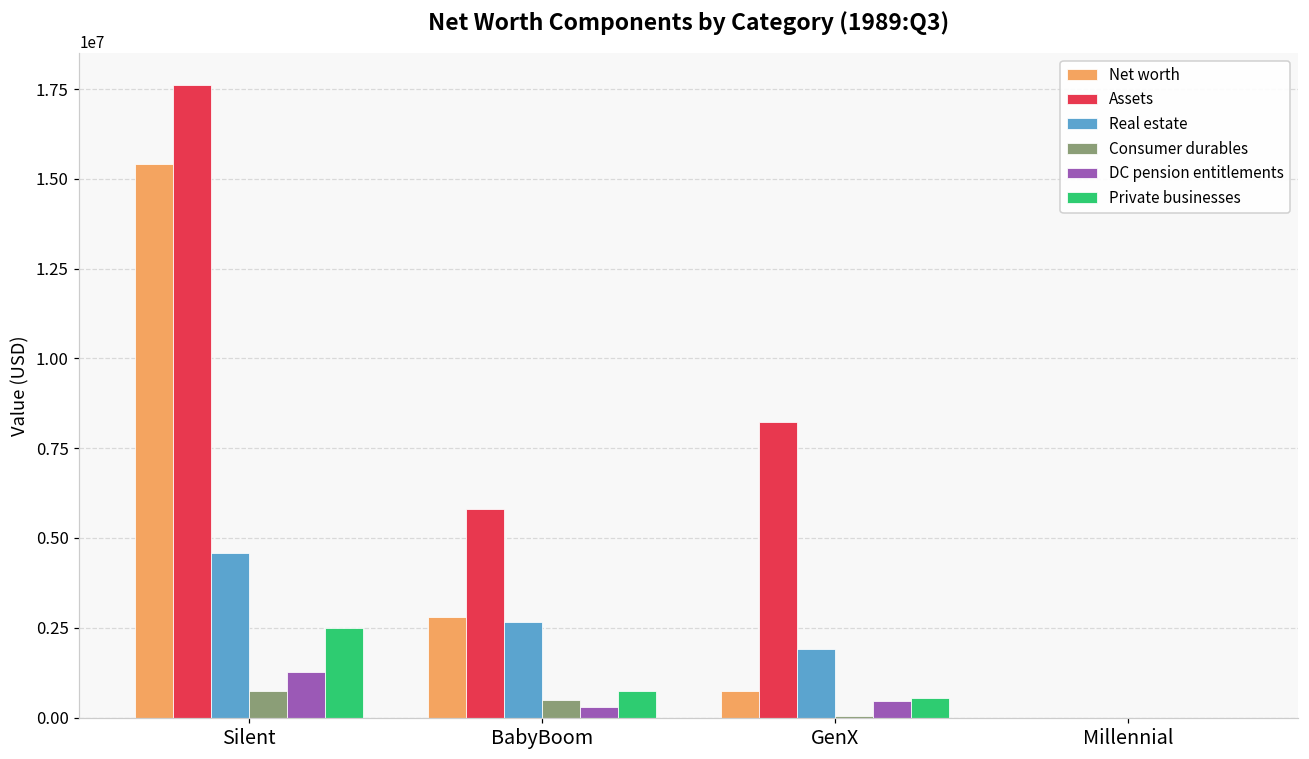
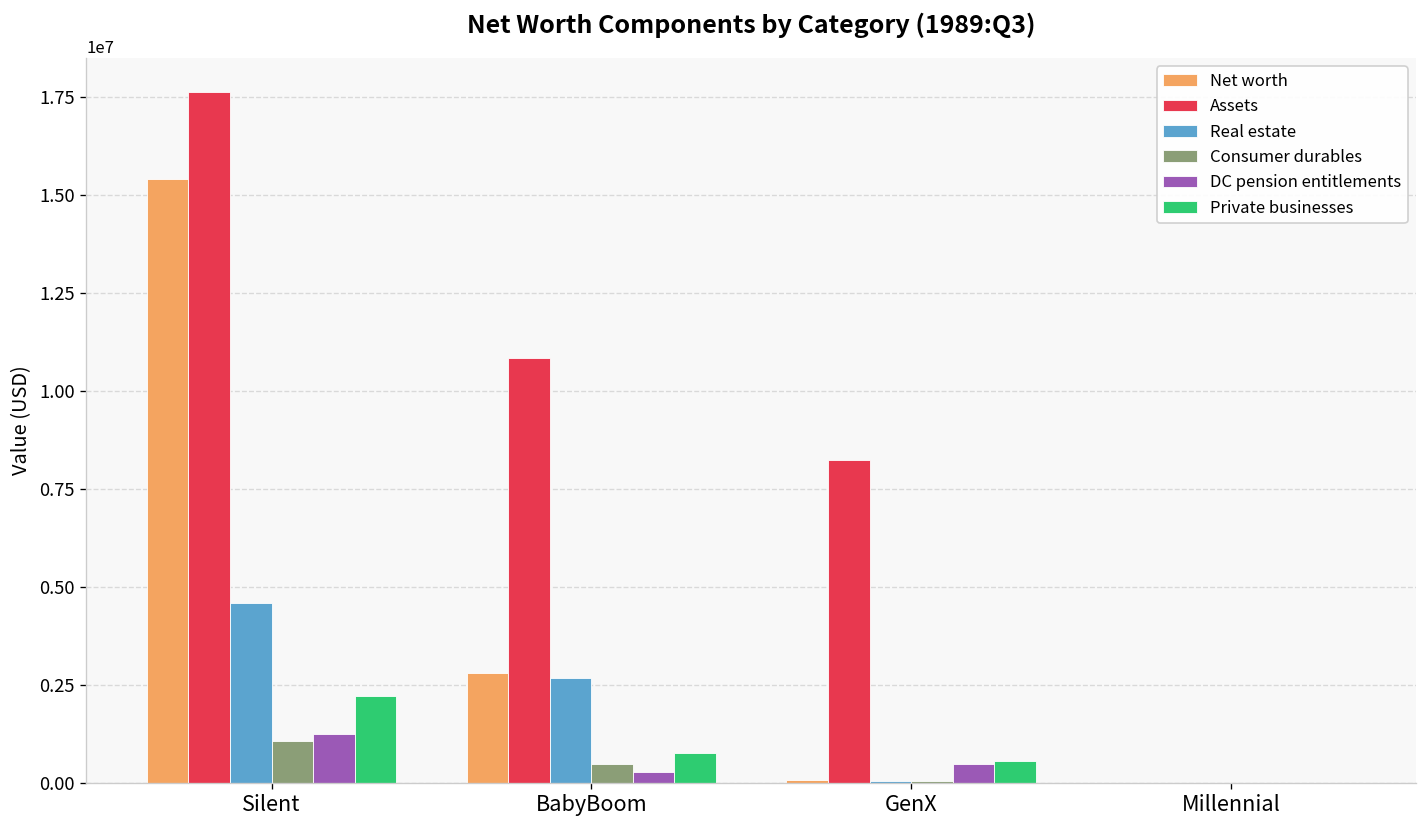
  {
    "Net worth": {
      "Silent": 15400000,
      "BabyBoom": 2800000,
-     "GenX": 700000,
+     "GenX": 100000,
      "Millennial": 0
    },
    "Assets": {
      "Silent": 17600000,
-     "BabyBoom": 5800000,
+     "BabyBoom": 10800000,
      "GenX": 8200000,
      "Millennial": 0
    },
    "Real estate": {
      "Silent": 4600000,
      "BabyBoom": 2700000,
-     "GenX": 1900000,
+     "GenX": 0,
      "Millennial": 0
    },
    "Consumer durables": {
-     "Silent": 700000,
+     "Silent": 1100000,
      "BabyBoom": 500000,
      "Millennial": 0
    },
    "DC pension entitlements": {
      "Silent": 1300000,
      "BabyBoom": 300000,
      "GenX": 500000,
      "Millennial": 0
    },
    "Private businesses": {
-     "Silent": 2500000,
+     "Silent": 2200000,
      "BabyBoom": 700000,
      "GenX": 600000,
      "Millennial": 0
    }
  }
